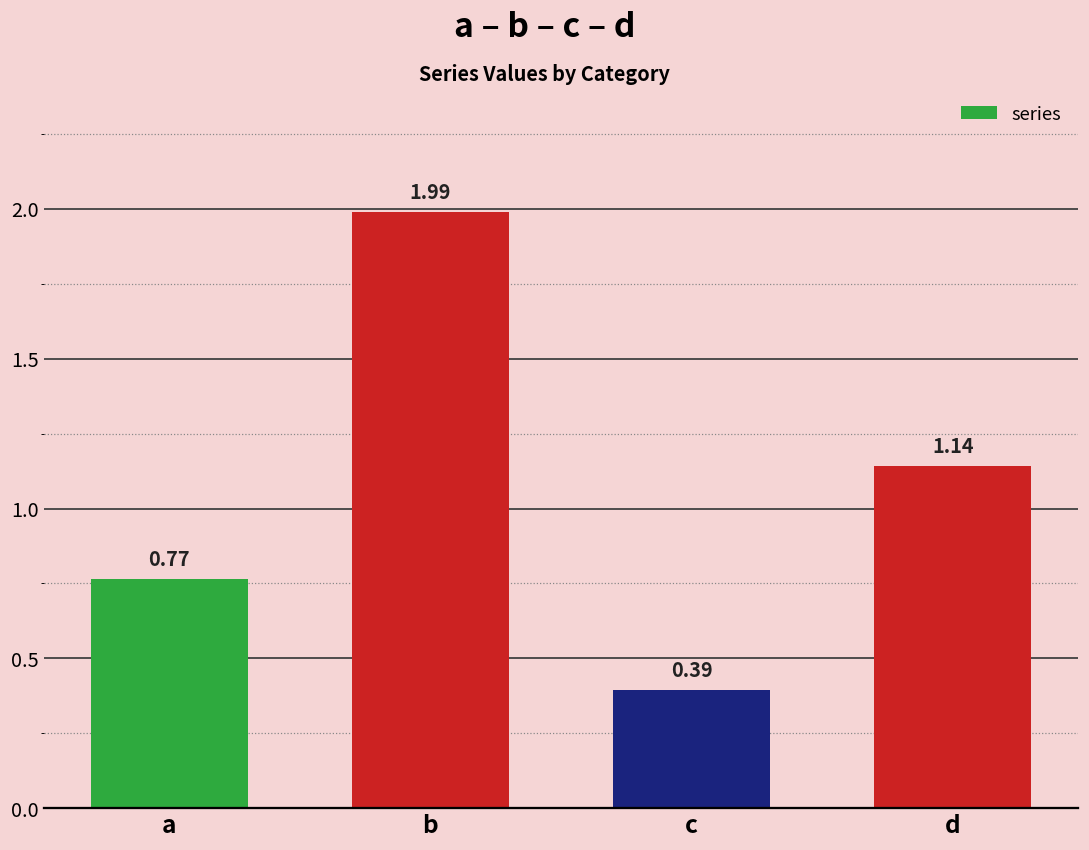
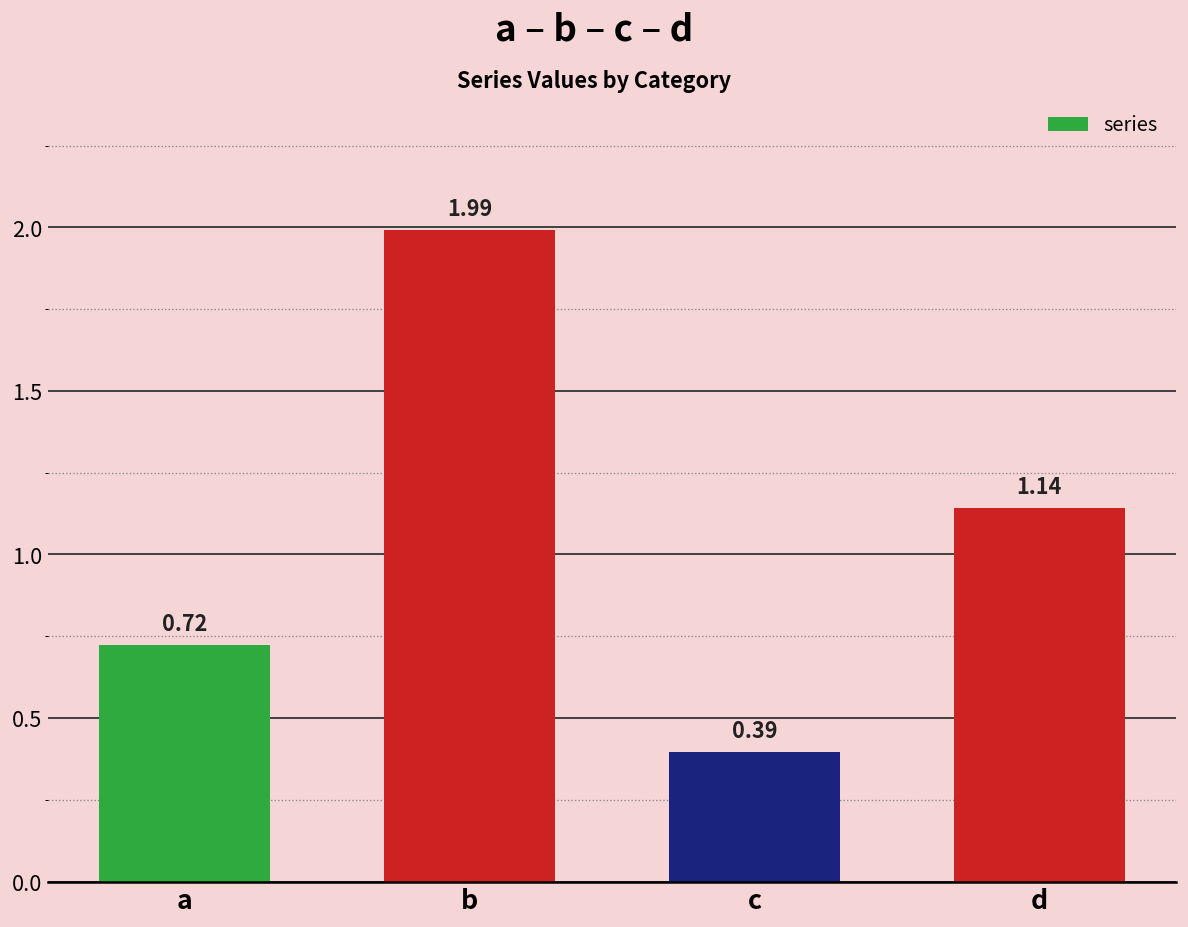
  {
-   "a": 0.77,
+   "a": 0.72,
    "b": 1.99,
    "c": 0.39,
    "d": 1.14
  }
